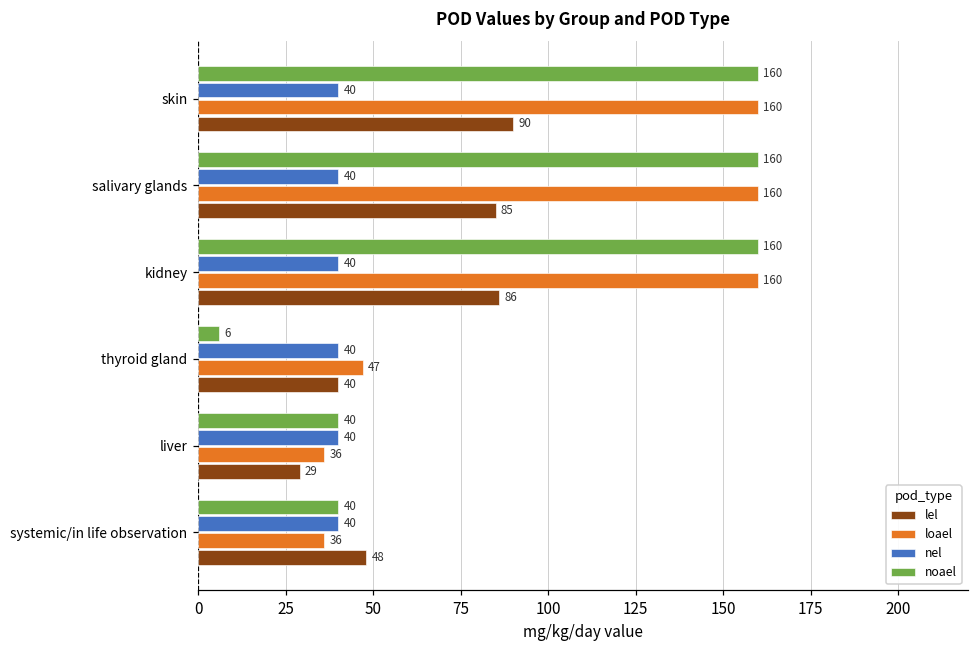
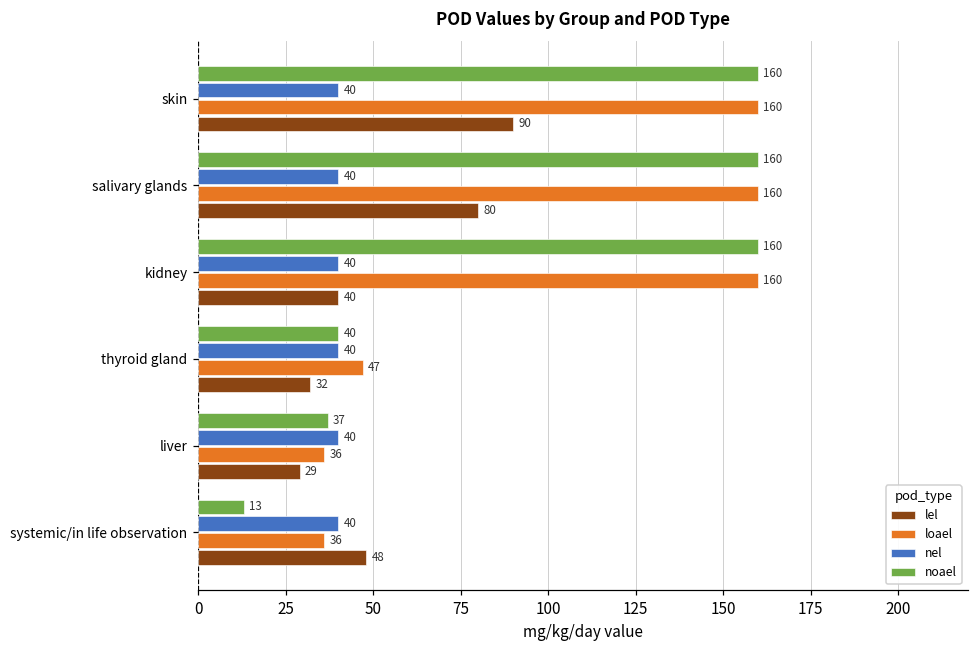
  {
    "lel": {
      "skin": 90,
-     "salivary glands": 85,
-     "kidney": 86,
-     "thyroid gland": 40,
+     "salivary glands": 80,
+     "kidney": 40,
+     "thyroid gland": 32,
      "liver": 29,
      "systemic/in life observation": 48
    },
    "loael": {
      "skin": 160,
      "salivary glands": 160,
      "kidney": 160,
      "thyroid gland": 47,
      "liver": 36,
      "systemic/in life observation": 36
    },
    "nel": {
      "skin": 40,
      "salivary glands": 40,
      "kidney": 40,
      "thyroid gland": 40,
      "liver": 40,
      "systemic/in life observation": 40
    },
    "noael": {
      "skin": 160,
      "salivary glands": 160,
      "kidney": 160,
-     "thyroid gland": 6,
-     "liver": 40,
-     "systemic/in life observation": 40
+     "thyroid gland": 40,
+     "liver": 37,
+     "systemic/in life observation": 13
    }
  }
